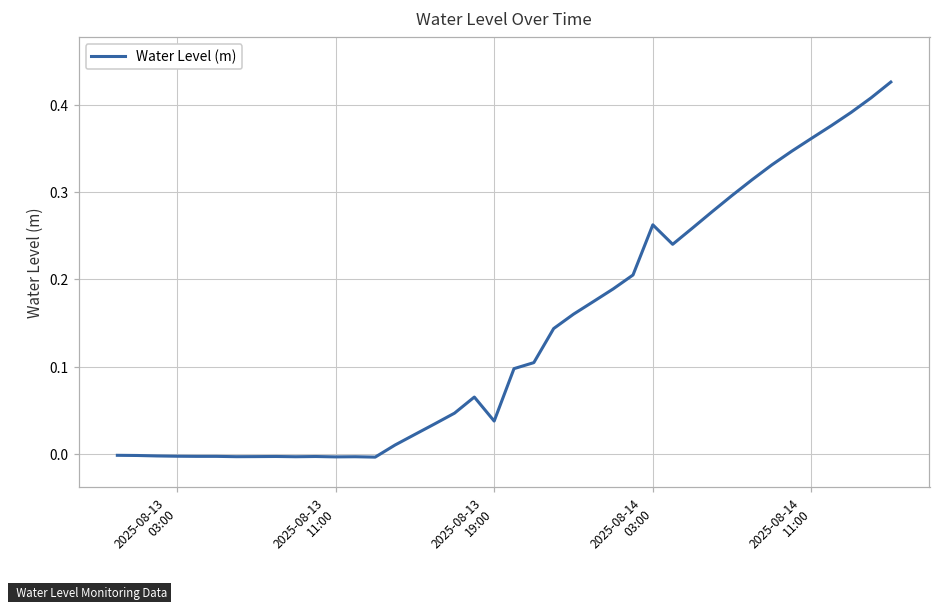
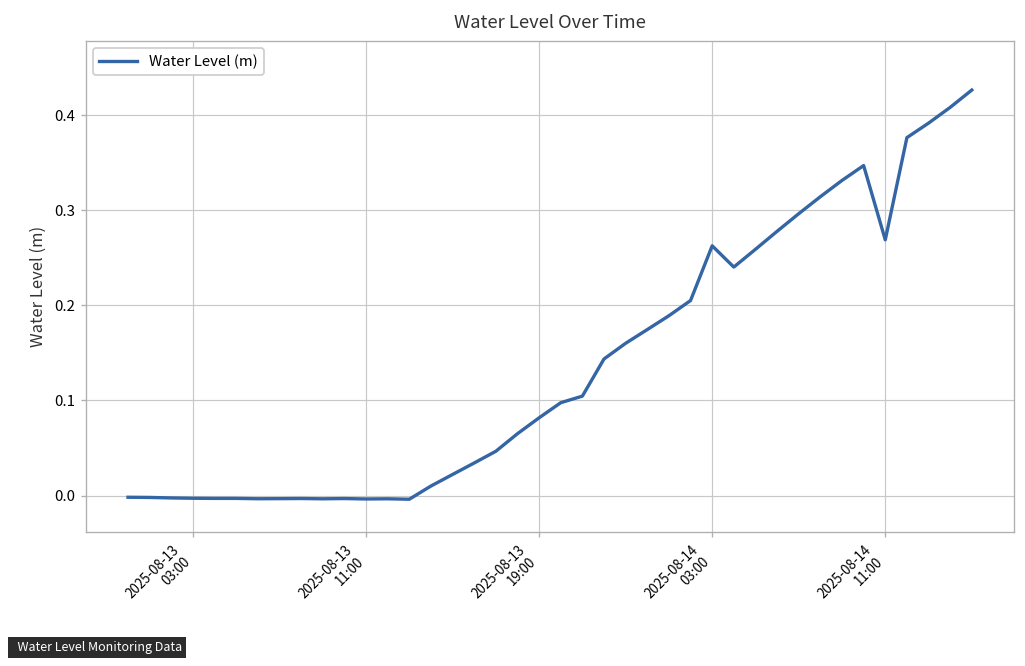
  {
    "2025-08-13 03:00": 0.00,
    "2025-08-13 11:00": 0.00,
-   "2025-08-13 19:00": 0.04,
+   "2025-08-13 19:00": 0.08,
    "2025-08-14 03:00": 0.26,
-   "2025-08-14 11:00": 0.36
+   "2025-08-14 11:00": 0.27
  }
